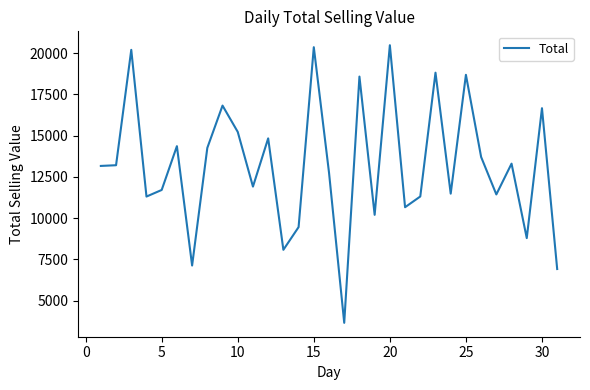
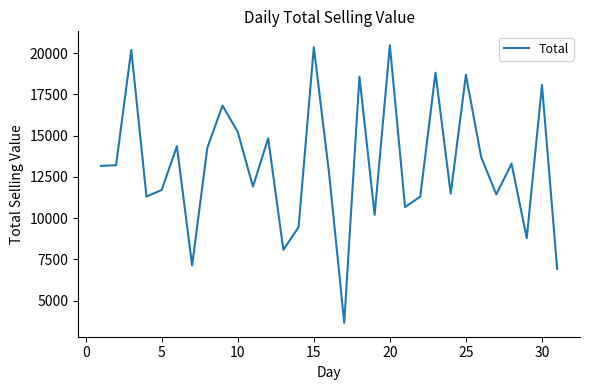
  {
    "5": 11700,
    "10": 15200,
    "15": 20400,
    "20": 20500,
    "25": 18700,
-   "30": 16700
+   "30": 18100
  }
